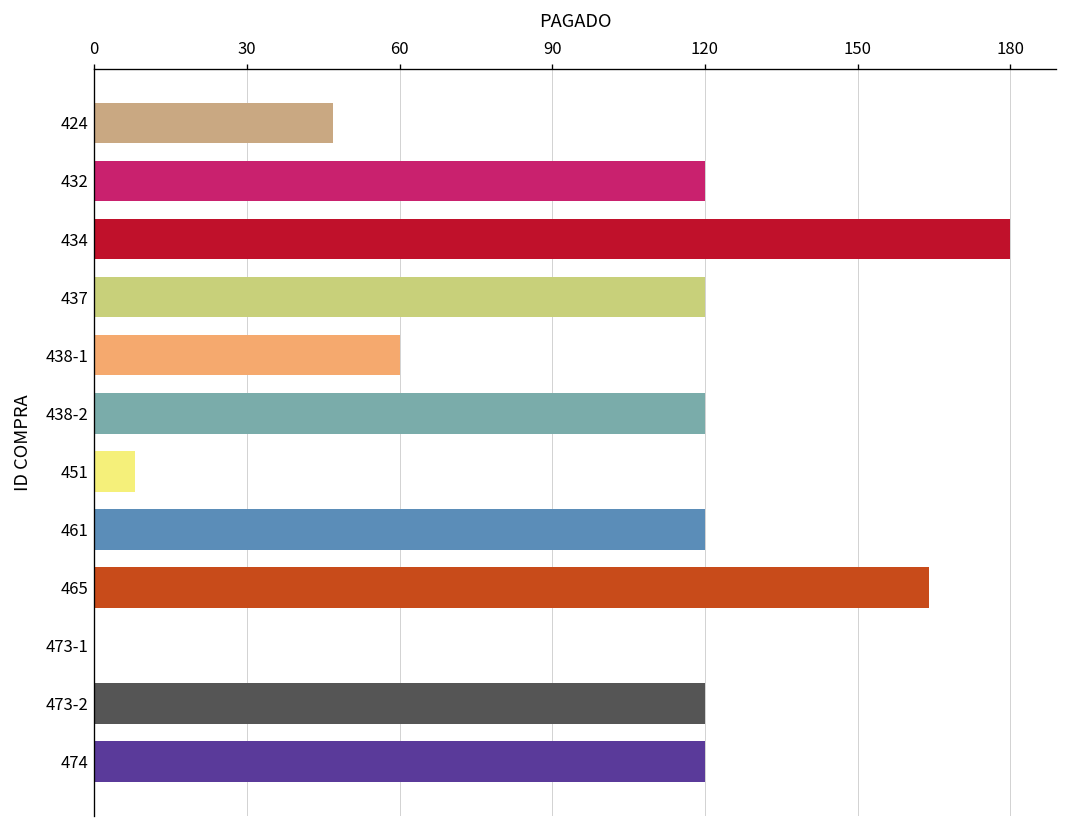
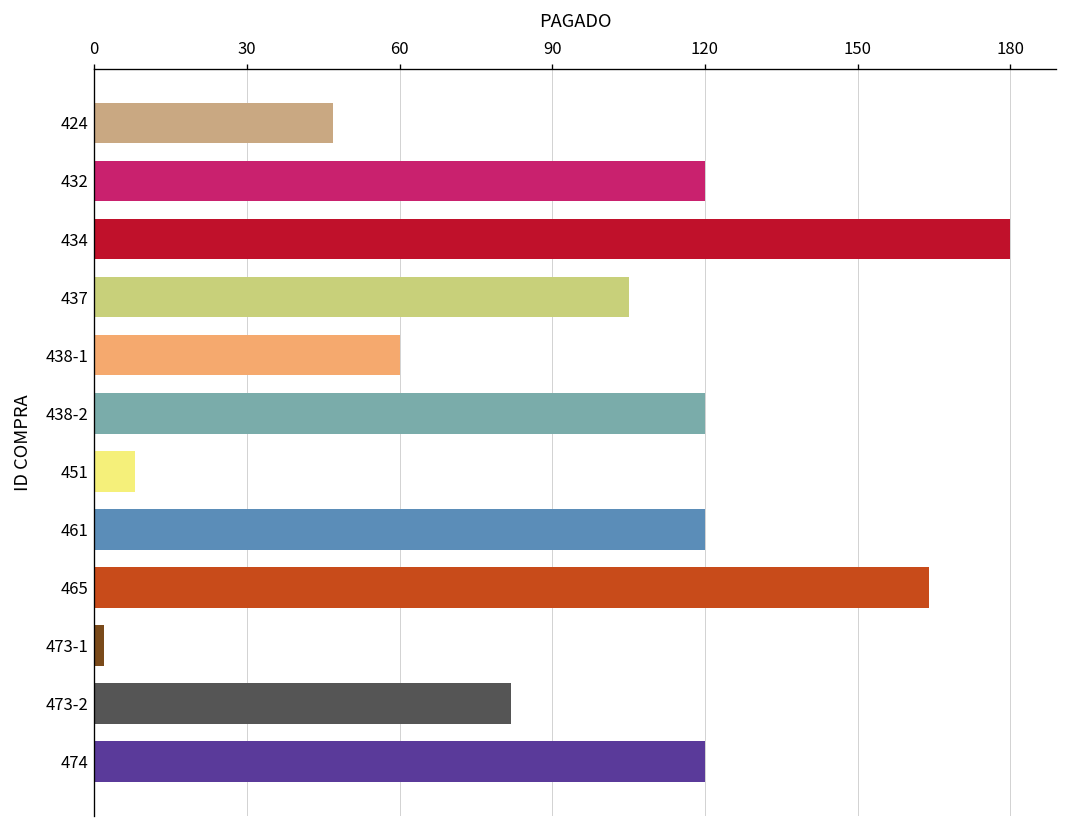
  {
    "424": 47,
    "432": 120,
    "434": 180,
-   "437": 120,
+   "437": 105,
    "438-1": 60,
    "438-2": 120,
    "451": 8,
    "461": 120,
    "465": 164,
-   "473-1": 0,
-   "473-2": 120,
+   "473-1": 2,
+   "473-2": 82,
    "474": 120
  }
